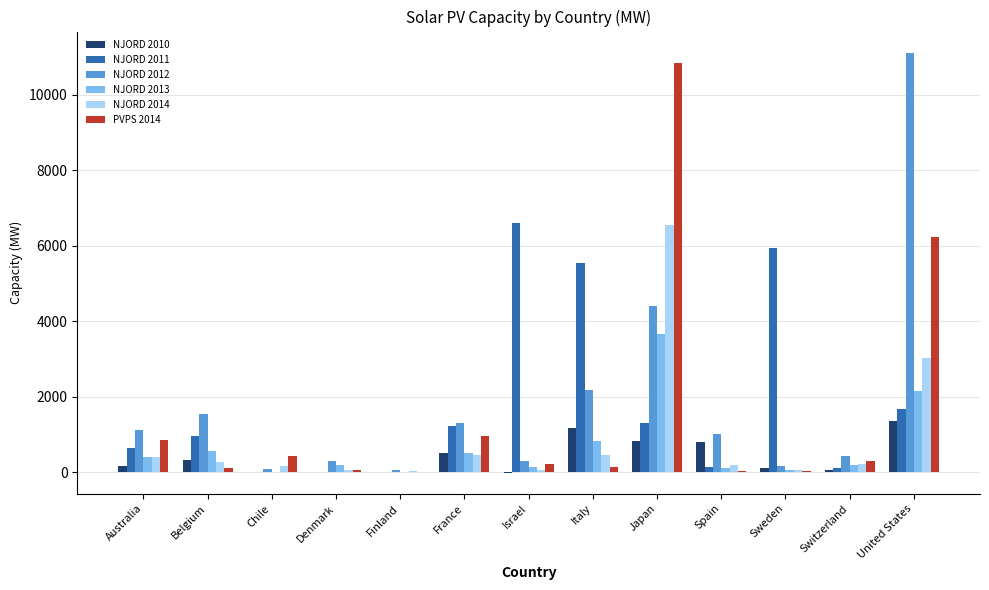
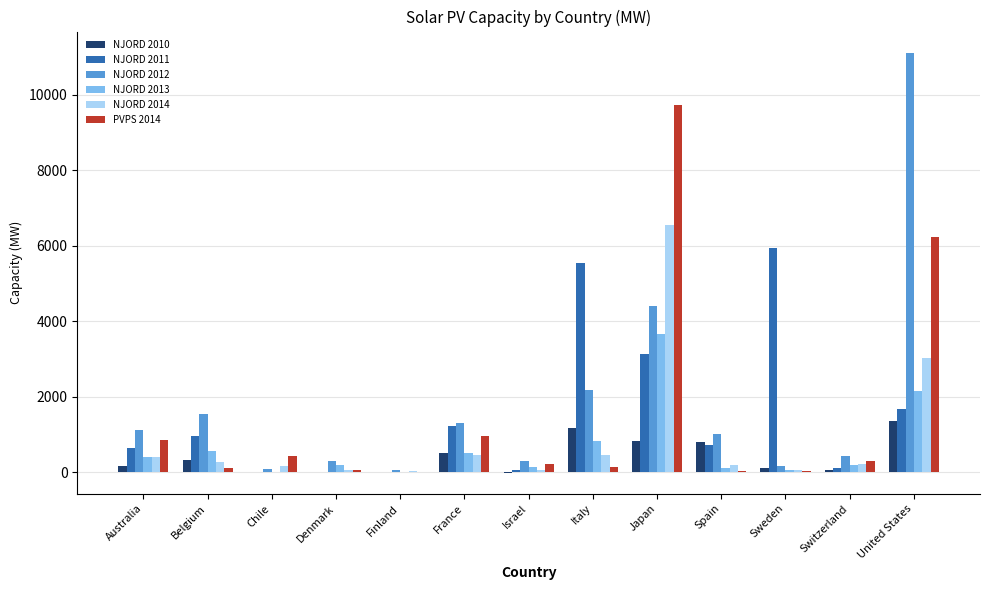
  {
    "NJORD 2010": {
      "Australia": 200,
      "Belgium": 300,
      "France": 500,
      "Italy": 1200,
      "Japan": 800,
      "Spain": 800,
      "Sweden": 100,
      "United States": 1400
    },
    "NJORD 2011": {
      "Australia": 700,
      "Belgium": 1000,
      "France": 1200,
-     "Israel": 6600,
+     "Israel": 100,
      "Italy": 5500,
-     "Japan": 1300,
-     "Spain": 100,
+     "Japan": 3100,
+     "Spain": 700,
      "Sweden": 5900,
      "Switzerland": 100,
      "United States": 1700
    },
    "PVPS 2014": {
      "Australia": 800,
      "Belgium": 100,
      "Chile": 400,
      "Finland": 0,
      "France": 1000,
      "Israel": 200,
      "Italy": 100,
-     "Japan": 10800,
+     "Japan": 9700,
      "Switzerland": 300,
      "United States": 6200
    }
  }
